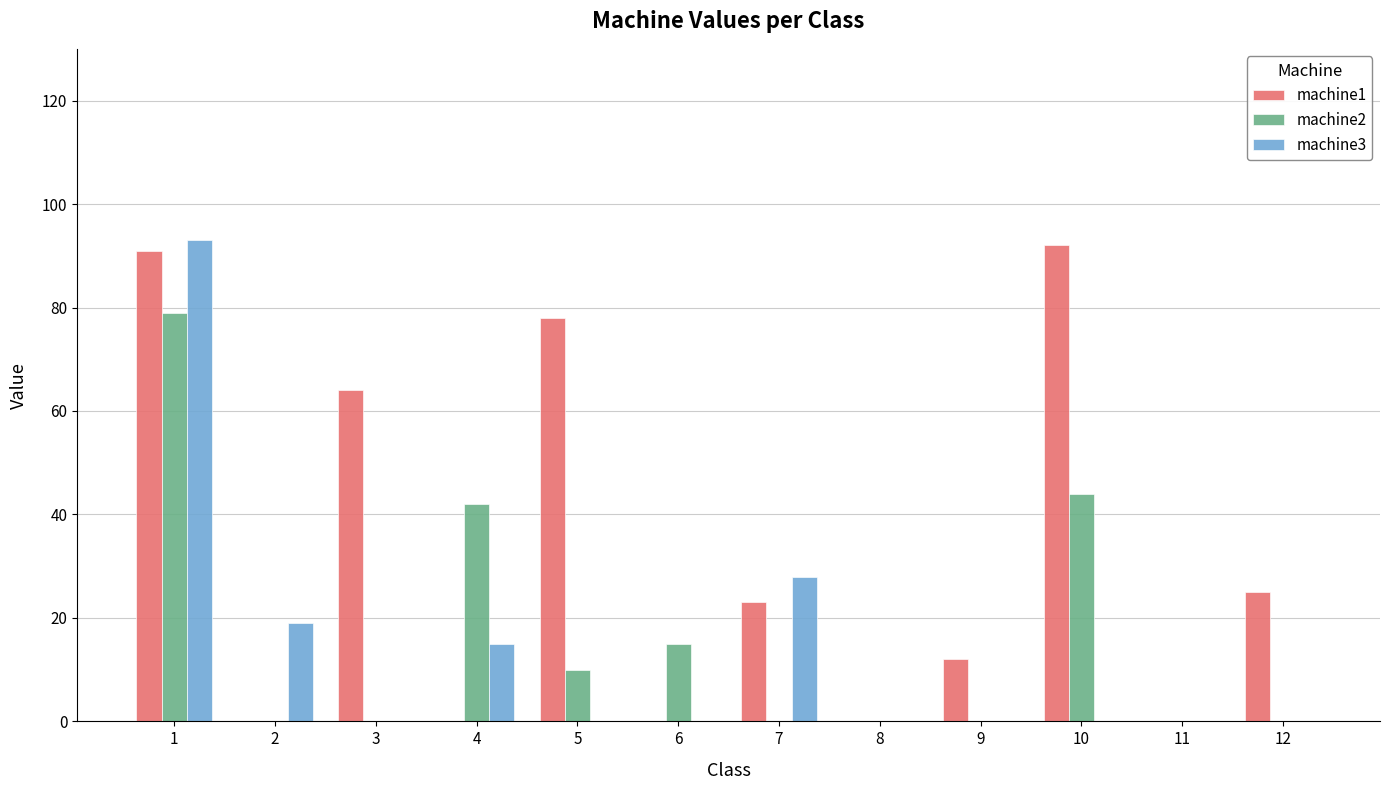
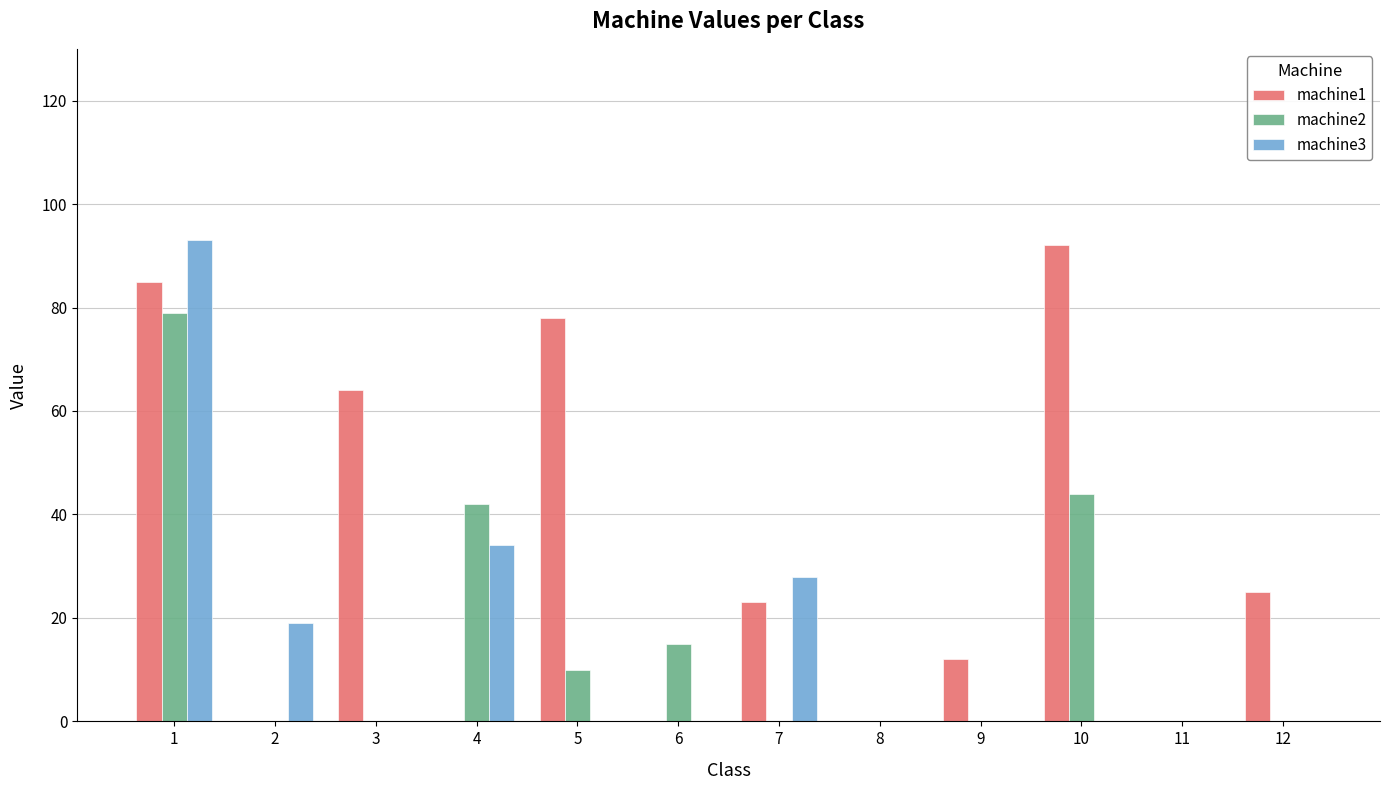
  {
    "machine1": {
-     "1": 91,
+     "1": 85,
      "2": 0,
      "3": 64,
      "4": 0,
      "5": 78,
      "6": 0,
      "7": 23,
      "8": 0,
      "9": 12,
      "10": 92,
      "11": 0,
      "12": 25
    },
    "machine2": {
      "1": 79,
      "2": 0,
      "3": 0,
      "4": 42,
      "5": 10,
      "6": 15,
      "7": 0,
      "8": 0,
      "9": 0,
      "10": 44,
      "11": 0,
      "12": 0
    },
    "machine3": {
      "1": 93,
      "2": 19,
      "3": 0,
-     "4": 15,
+     "4": 34,
      "5": 0,
      "6": 0,
      "7": 28,
      "8": 0,
      "9": 0,
      "10": 0,
      "11": 0,
      "12": 0
    }
  }
